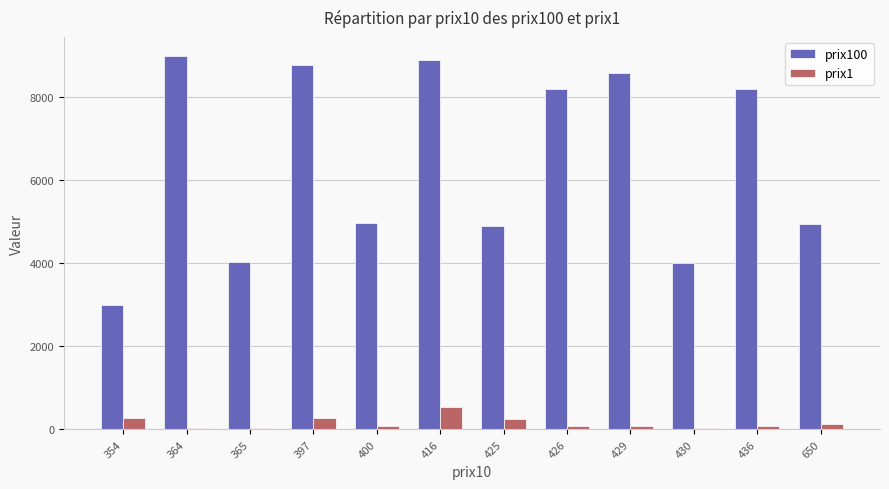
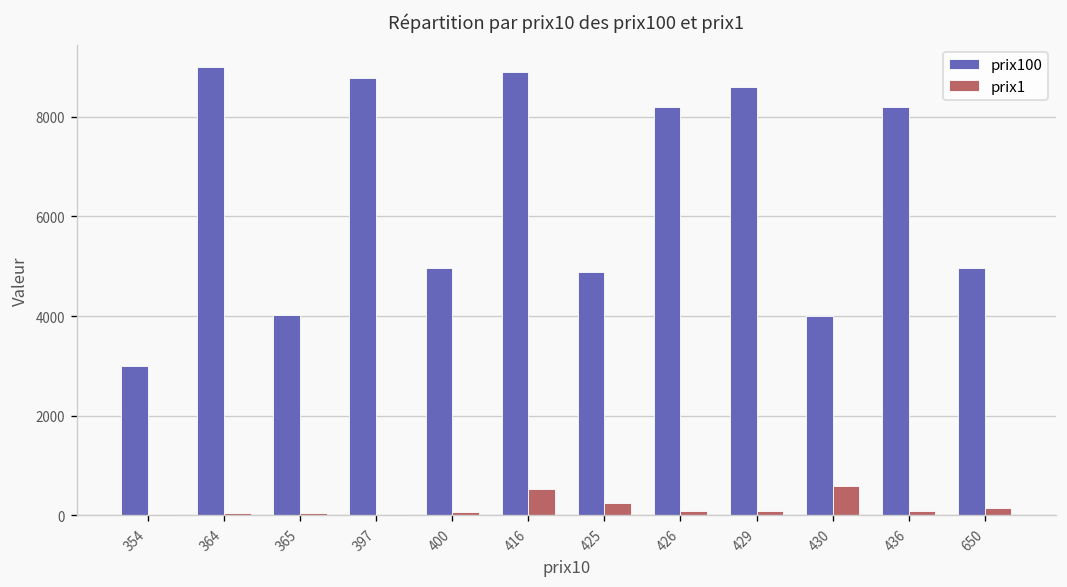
  {
    "prix100": {
      "354": 3000,
      "364": 9000,
      "365": 4000,
      "397": 8800,
      "400": 5000,
      "416": 8900,
      "425": 4900,
      "426": 8200,
      "429": 8600,
      "430": 4000,
      "436": 8200,
      "650": 5000
    },
    "prix1": {
-     "354": 300,
-     "397": 300,
+     "354": 0,
+     "397": 0,
      "400": 100,
      "416": 500,
      "425": 200,
      "426": 100,
      "429": 100,
-     "430": 0,
+     "430": 600,
      "436": 100,
      "650": 100
    }
  }
